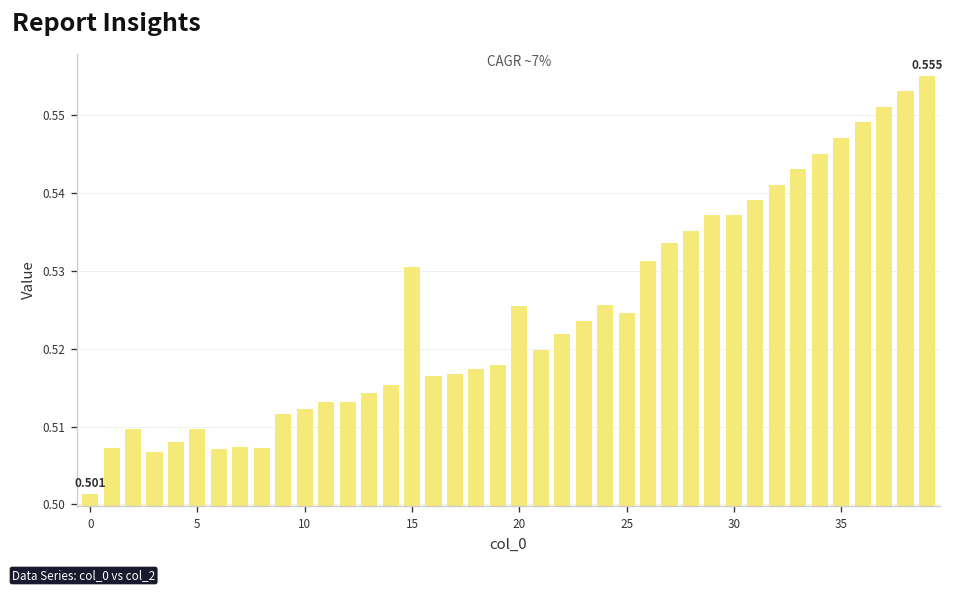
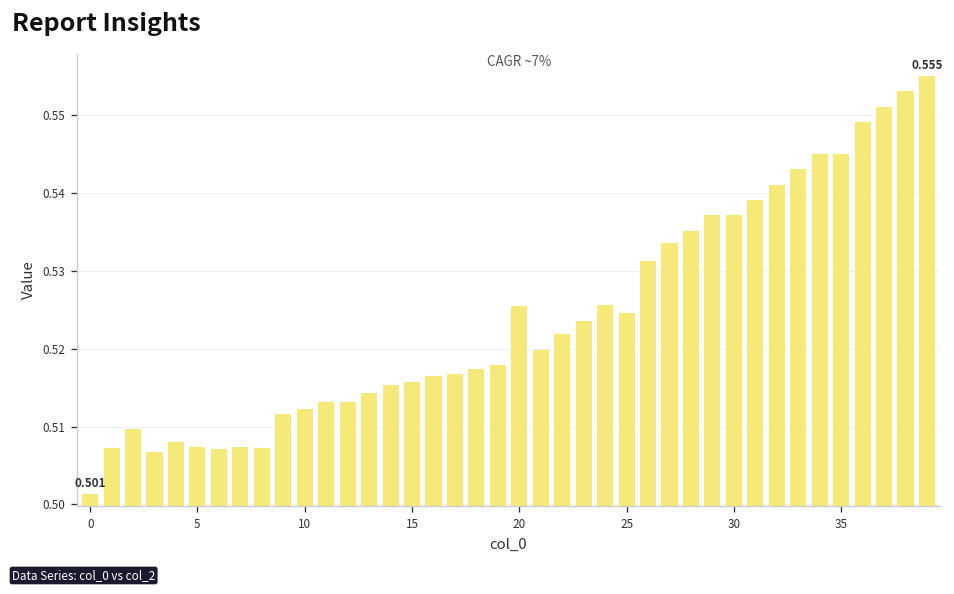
  {
-   "5": 0.510,
+   "5": 0.507,
    "10": 0.512,
-   "15": 0.530,
+   "15": 0.516,
    "20": 0.526,
    "25": 0.525,
    "30": 0.537,
-   "35": 0.547
+   "35": 0.545
  }
